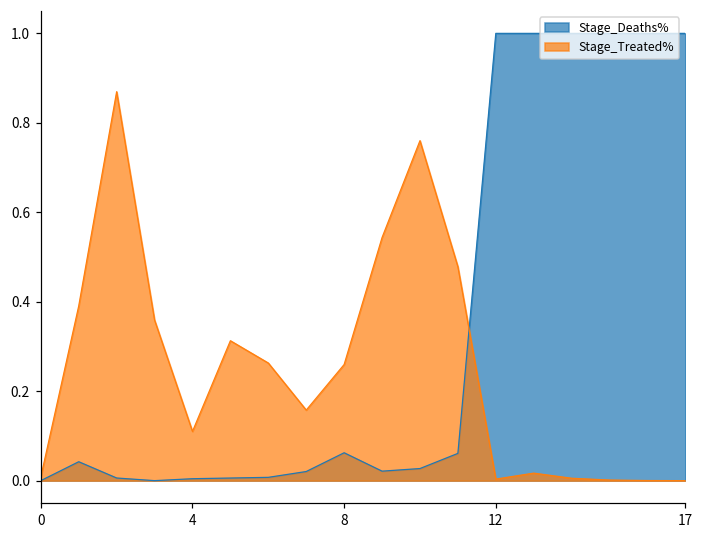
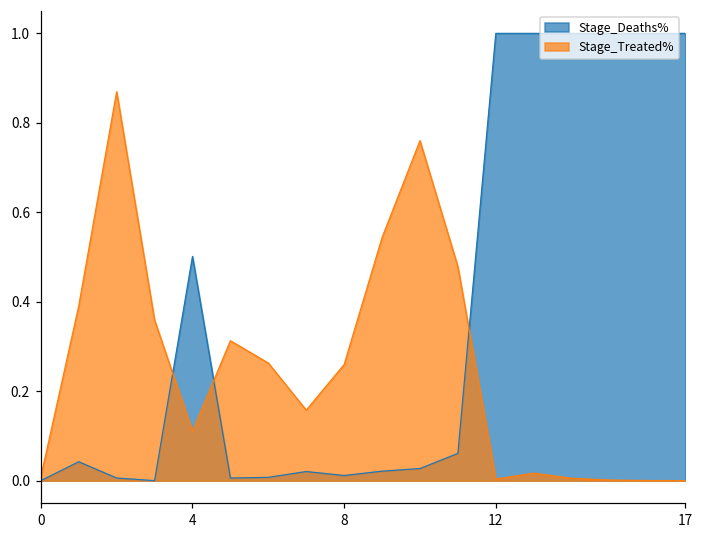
  {
    "Stage_Deaths%": {
      "0": 0.00,
-     "4": 0.00,
-     "8": 0.06,
+     "4": 0.50,
+     "8": 0.01,
      "12": 1.00,
      "17": 1.00
    },
    "Stage_Treated%": {
      "0": 0.01,
      "4": 0.11,
      "8": 0.26,
      "12": 0.00,
      "17": 0.00
    }
  }
